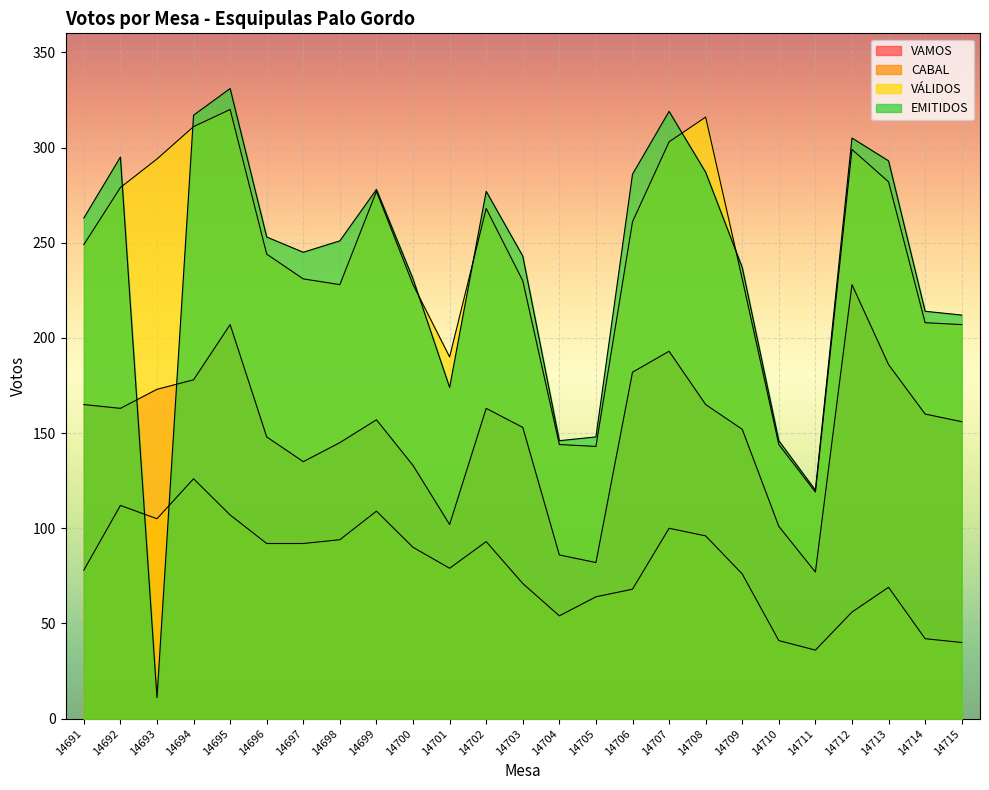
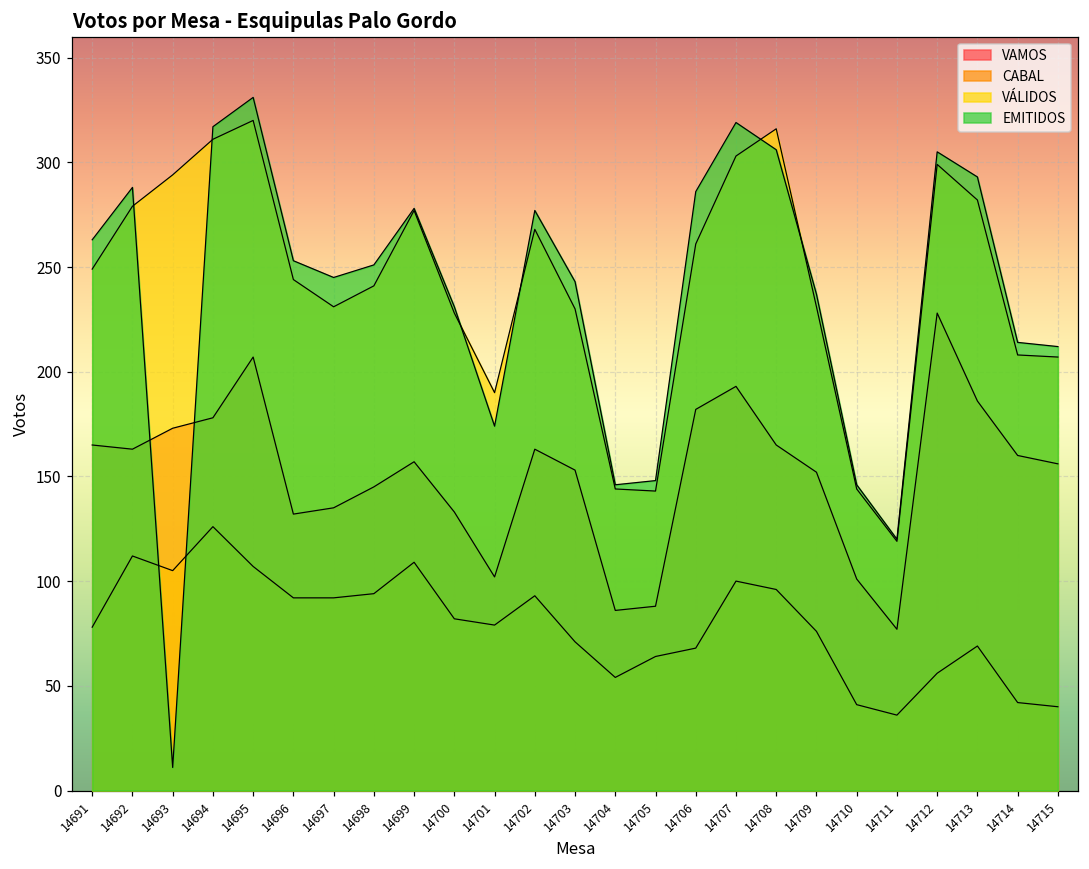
  {
    "VAMOS": {
      "14691": 165,
      "14692": 163,
      "14693": 173,
      "14694": 178,
      "14695": 207,
-     "14696": 148,
+     "14696": 132,
      "14697": 135,
      "14698": 145,
      "14699": 157,
      "14700": 133,
      "14701": 102,
      "14702": 163,
      "14703": 153,
      "14704": 86,
-     "14705": 82,
+     "14705": 88,
      "14706": 182,
      "14707": 193,
      "14708": 165,
      "14709": 152,
      "14710": 101,
      "14711": 77,
      "14712": 228,
      "14713": 186,
      "14714": 160,
      "14715": 156
    },
    "CABAL": {
      "14691": 78,
      "14692": 112,
      "14693": 105,
      "14694": 126,
      "14695": 107,
      "14696": 92,
      "14697": 92,
      "14698": 94,
      "14699": 109,
-     "14700": 90,
+     "14700": 82,
      "14701": 79,
      "14702": 93,
      "14703": 71,
      "14704": 54,
      "14705": 64,
      "14706": 68,
      "14707": 100,
      "14708": 96,
      "14709": 76,
      "14710": 41,
      "14711": 36,
      "14712": 56,
      "14713": 69,
      "14714": 42,
      "14715": 40
    },
    "VÁLIDOS": {
      "14691": 249,
      "14692": 279,
      "14693": 294,
      "14694": 311,
      "14695": 320,
      "14696": 244,
      "14697": 231,
-     "14698": 228,
+     "14698": 241,
      "14700": 228,
      "14701": 190,
      "14702": 268,
      "14703": 230,
      "14704": 144,
      "14705": 143,
      "14706": 261,
      "14707": 303,
      "14708": 316,
      "14709": 231,
      "14710": 144,
      "14712": 299,
      "14713": 282,
      "14714": 208,
      "14715": 207
    },
    "EMITIDOS": {
      "14691": 263,
-     "14692": 295,
+     "14692": 288,
      "14693": 11,
      "14694": 317,
      "14695": 331,
      "14696": 253,
      "14697": 245,
      "14698": 251,
      "14700": 231,
      "14701": 174,
      "14702": 277,
      "14703": 243,
      "14704": 146,
      "14705": 148,
      "14706": 286,
      "14707": 319,
-     "14708": 287,
+     "14708": 306,
      "14709": 237,
      "14710": 146,
      "14712": 305,
      "14713": 293,
      "14714": 214,
      "14715": 212
    }
  }
